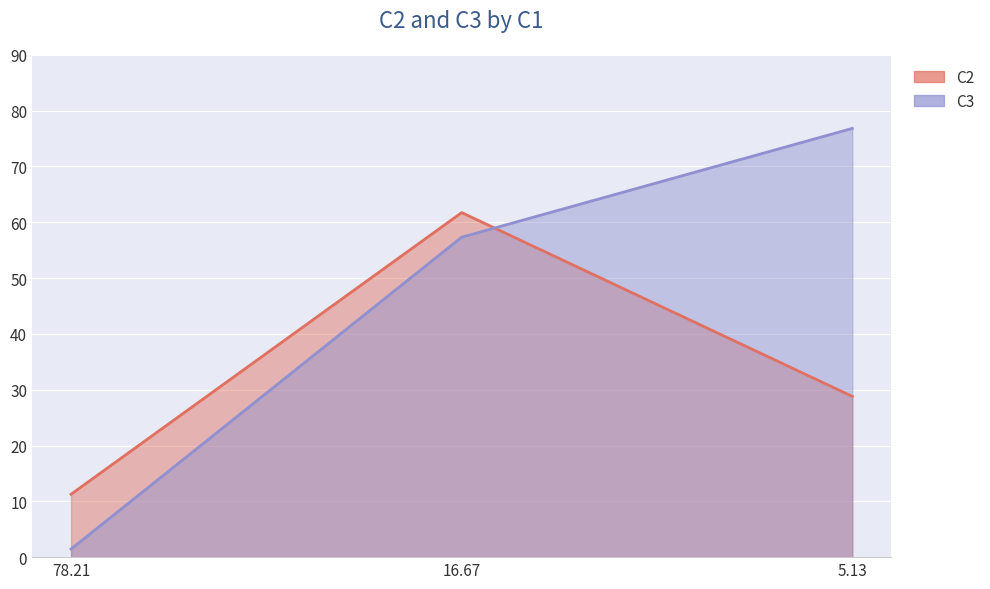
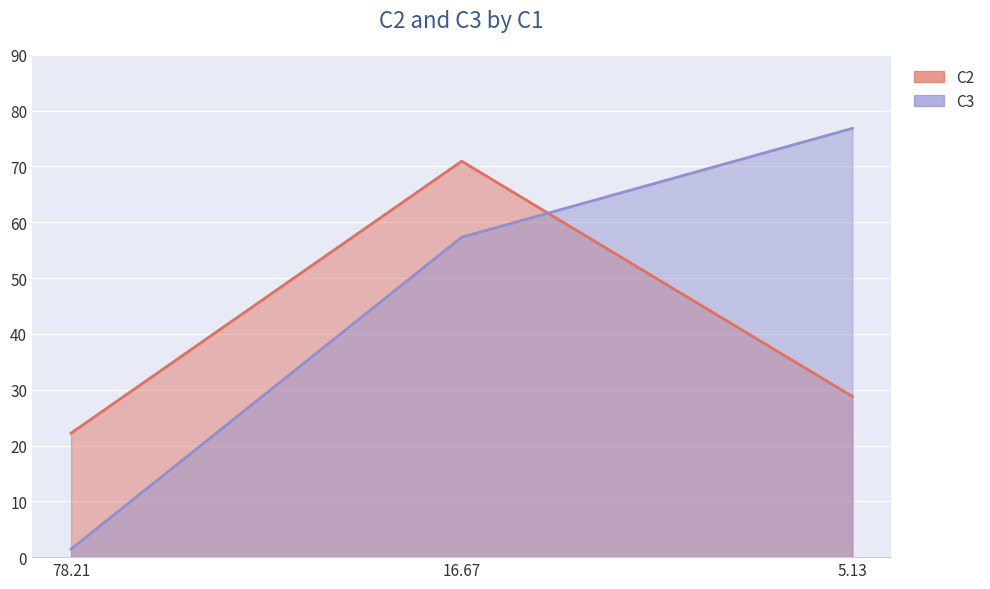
  {
    "C2": {
-     "78.21": 11,
-     "16.67": 62,
+     "78.21": 22,
+     "16.67": 71,
      "5.13": 29
    },
    "C3": {
      "78.21": 1,
      "16.67": 57,
      "5.13": 77
    }
  }
